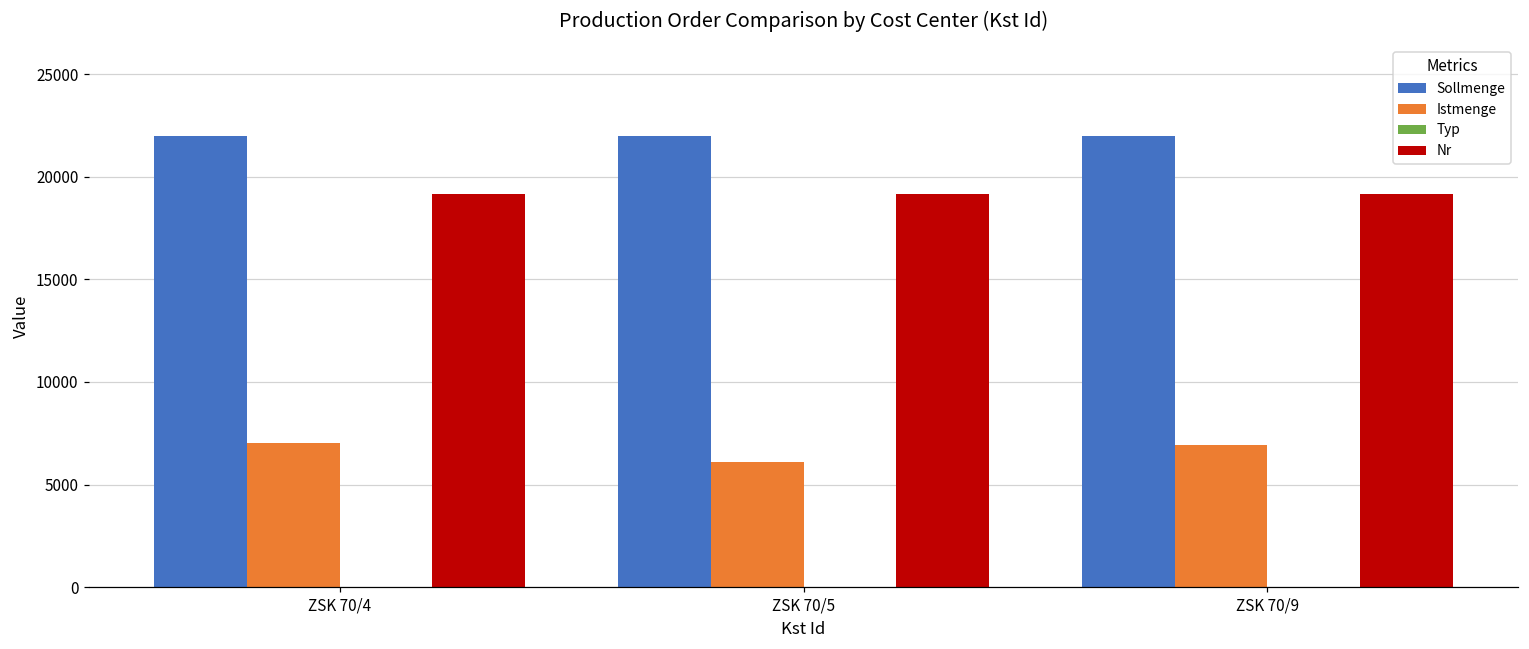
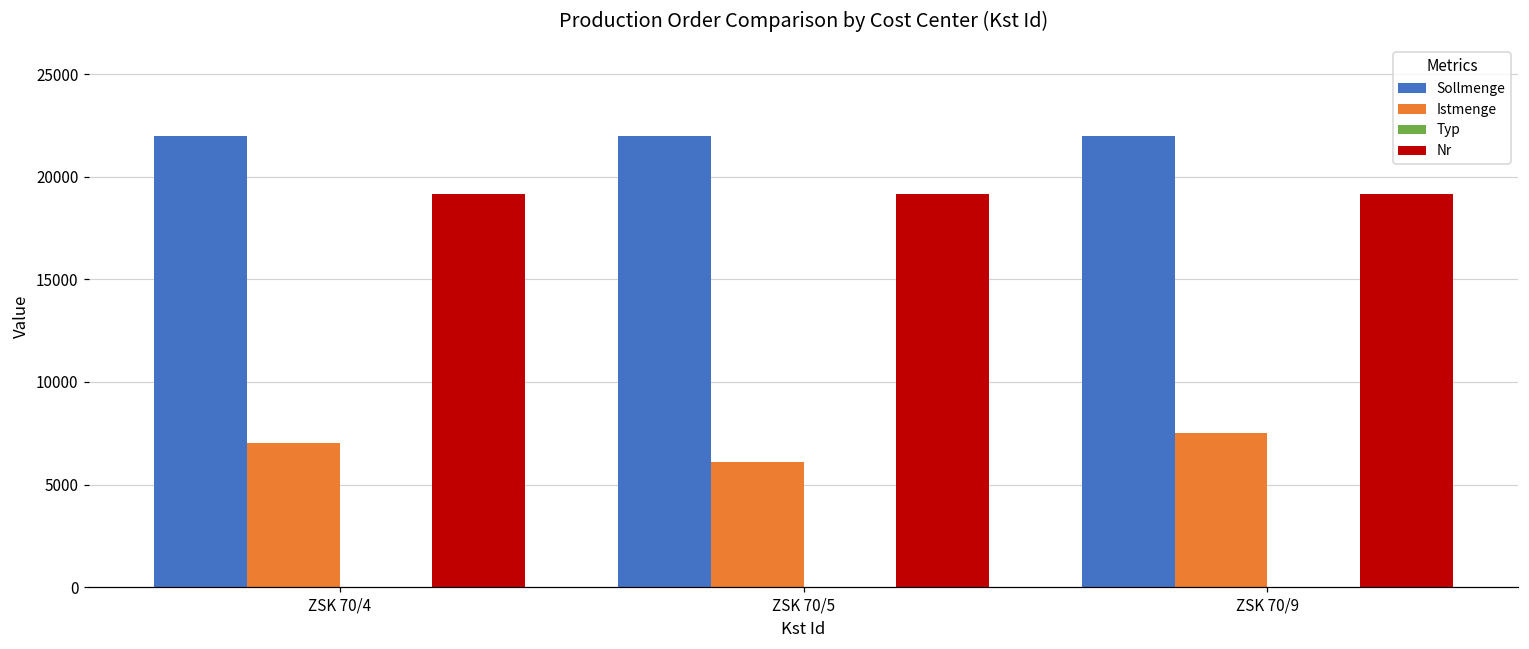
  {
    "Sollmenge": {
      "ZSK 70/4": 22000,
      "ZSK 70/5": 22000,
      "ZSK 70/9": 22000
    },
    "Istmenge": {
      "ZSK 70/4": 7000,
      "ZSK 70/5": 6100,
-     "ZSK 70/9": 6900
+     "ZSK 70/9": 7500
    },
    "Nr": {
      "ZSK 70/4": 19200,
      "ZSK 70/5": 19200,
      "ZSK 70/9": 19200
    }
  }
